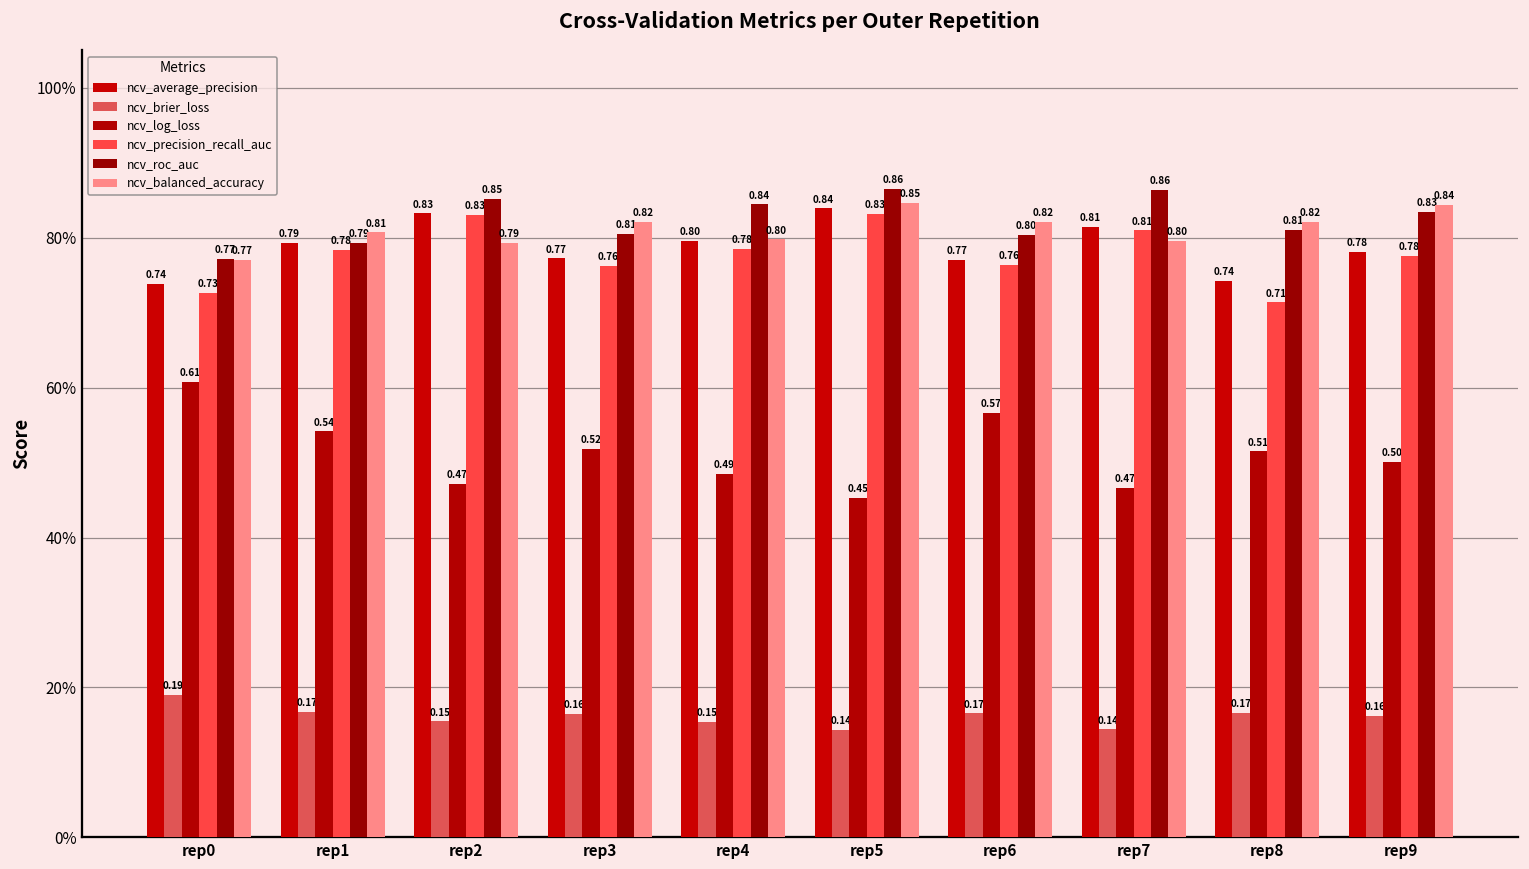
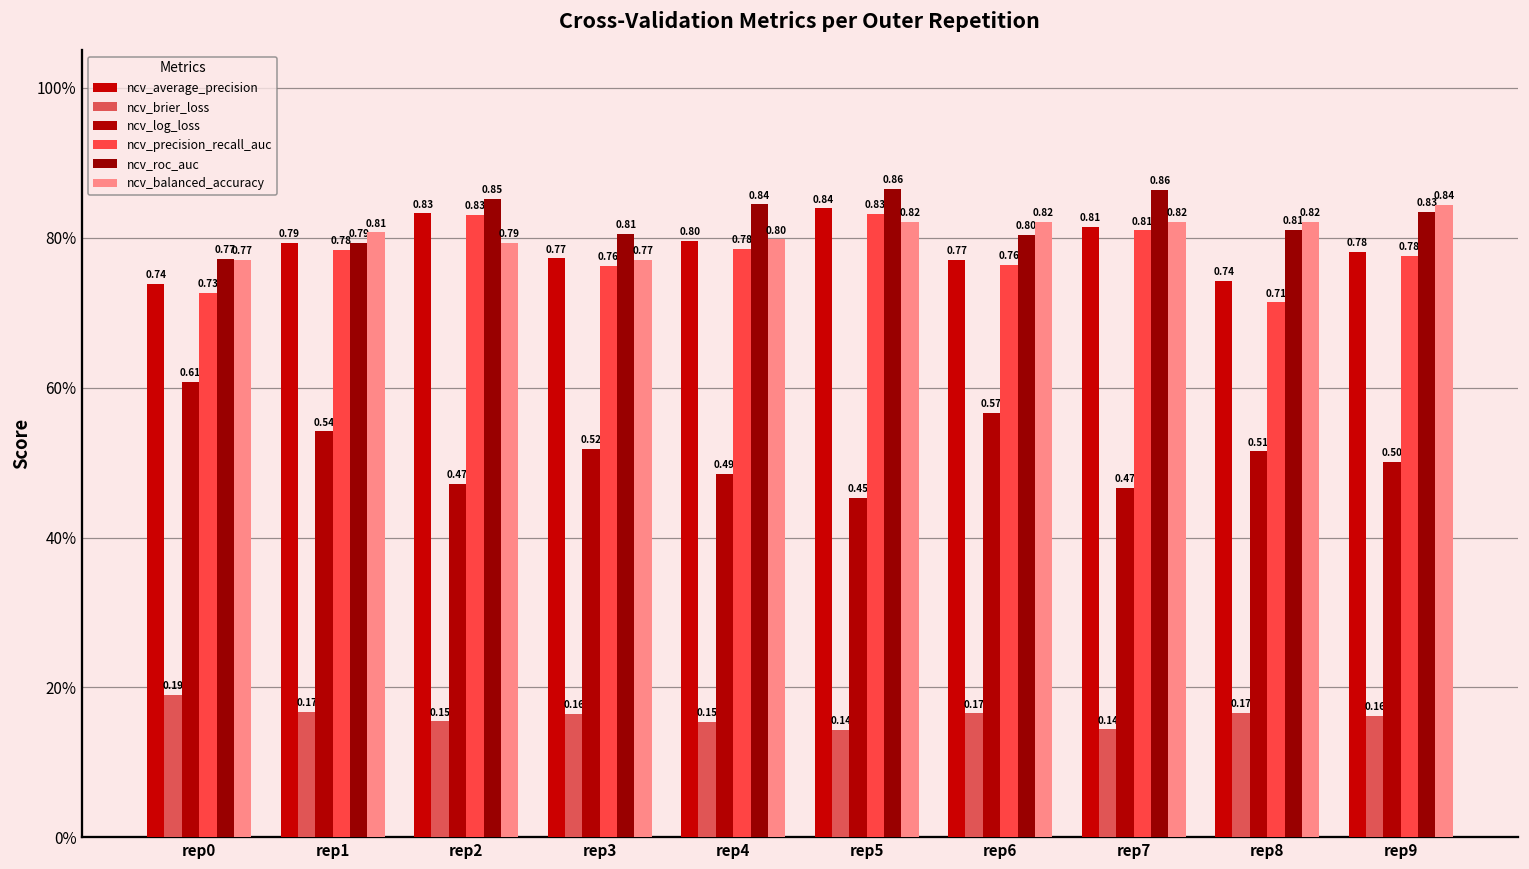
  {
    "ncv_balanced_accuracy": {
      "rep1": 0.81,
      "rep2": 0.79,
-     "rep3": 0.82,
+     "rep3": 0.77,
      "rep4": 0.80,
-     "rep5": 0.85,
+     "rep5": 0.82,
      "rep6": 0.82,
-     "rep7": 0.80,
+     "rep7": 0.82,
      "rep8": 0.82,
      "rep9": 0.84
    }
  }
